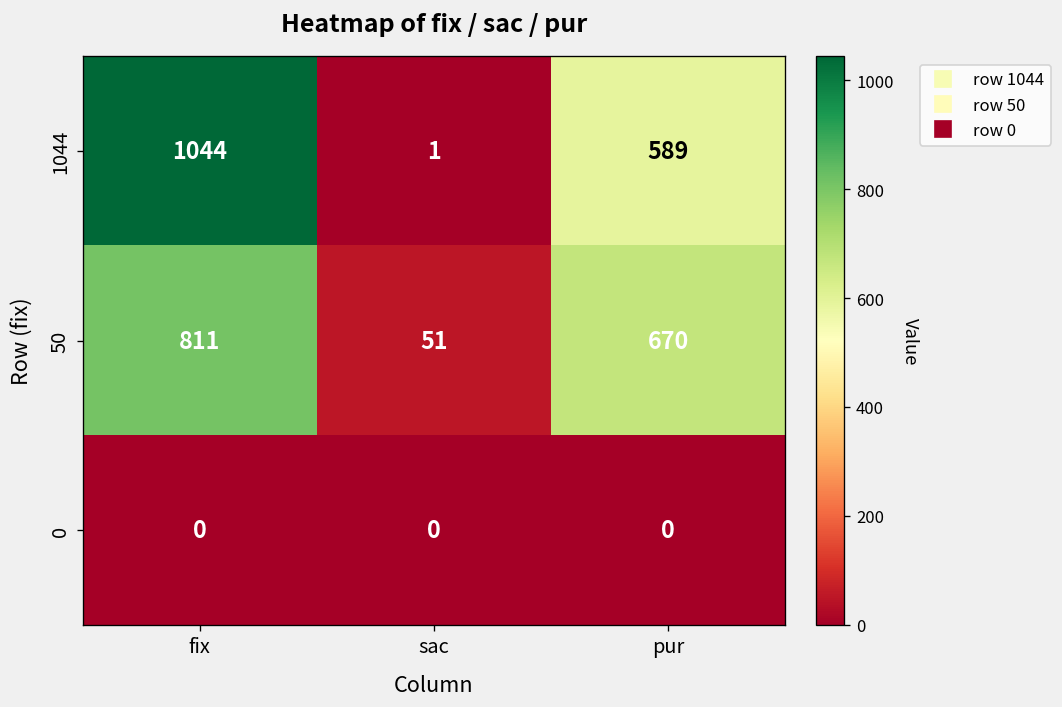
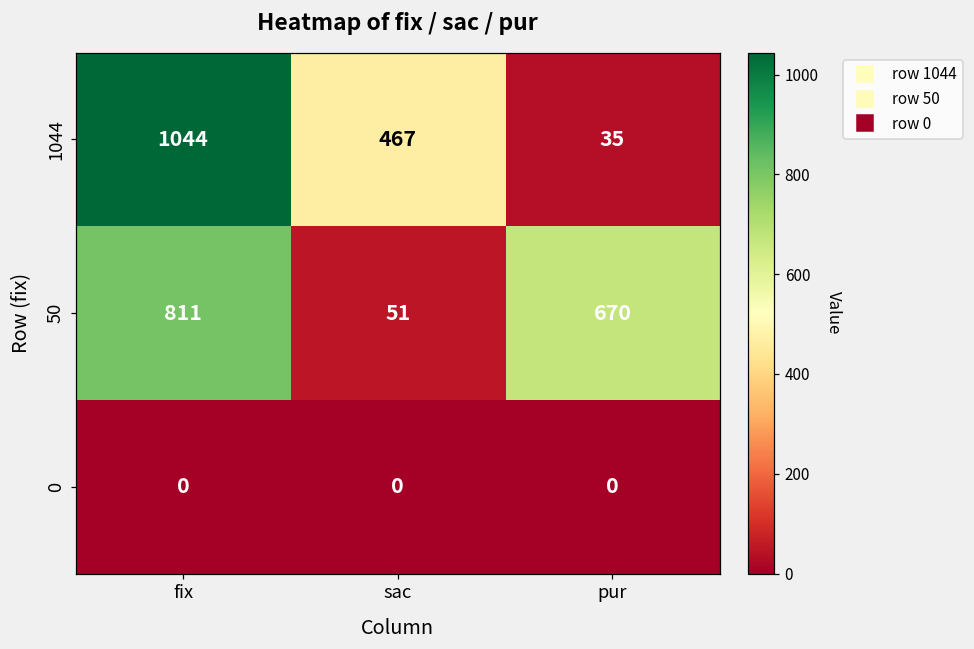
  {
    "1044": {
      "fix": 1044,
-     "sac": 1,
-     "pur": 589
+     "sac": 467,
+     "pur": 35
    },
    "50": {
      "fix": 811,
      "sac": 51,
      "pur": 670
    },
    "0": {
      "fix": 0,
      "sac": 0,
      "pur": 0
    }
  }
